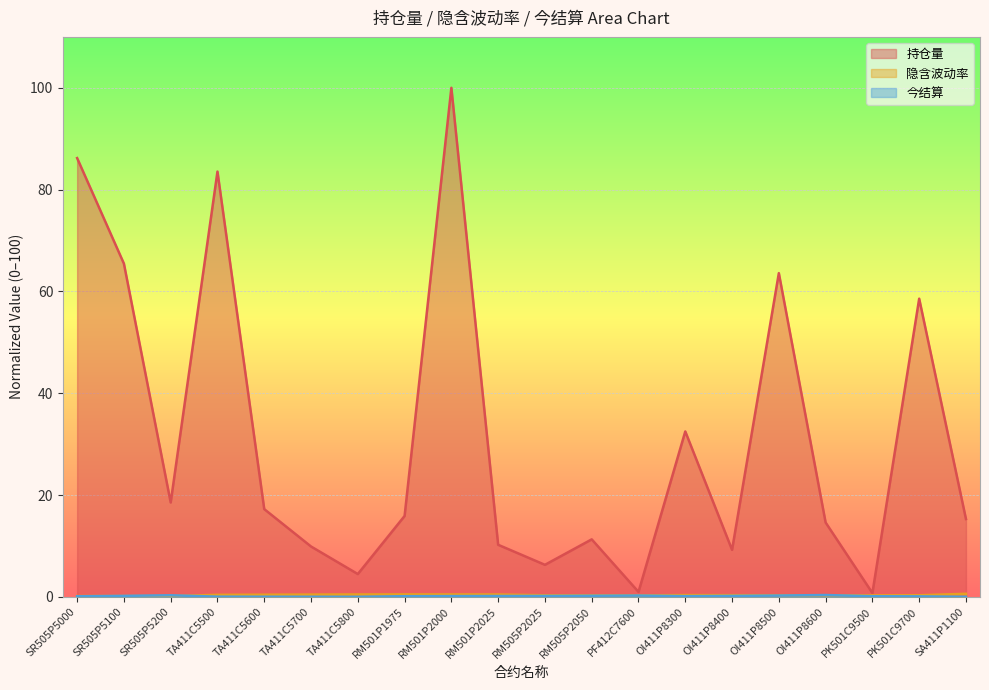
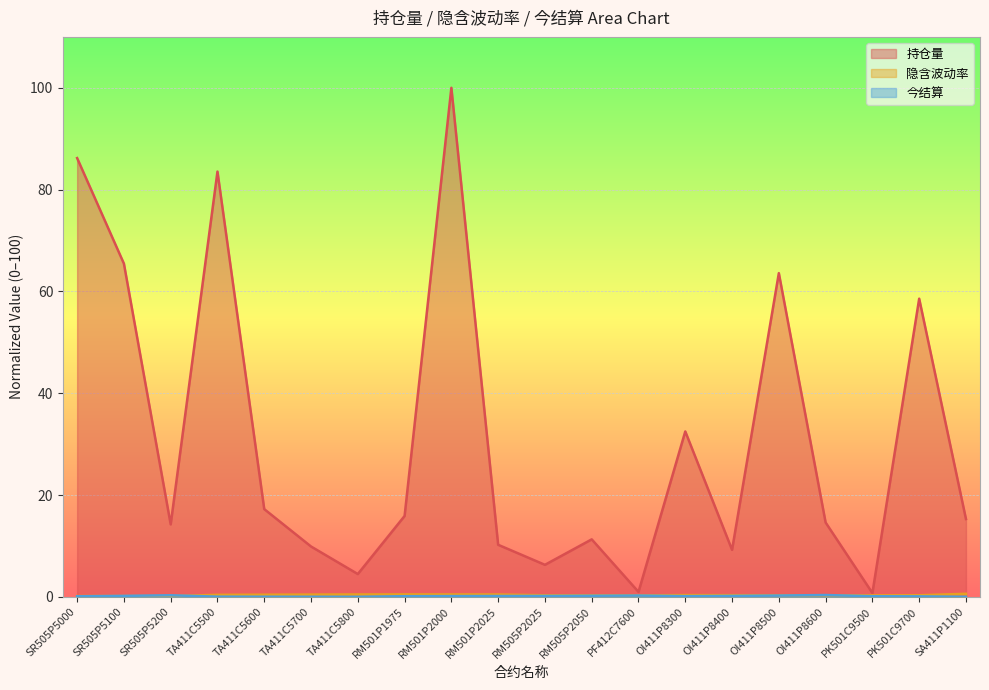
  {
    "持仓量": {
      "SR505P5000": 86,
      "SR505P5100": 65,
-     "SR505P5200": 19,
+     "SR505P5200": 14,
      "TA411C5500": 84,
      "TA411C5600": 17,
      "TA411C5700": 10,
      "TA411C5800": 4,
      "RM501P1975": 16,
      "RM501P2000": 100,
      "RM501P2025": 10,
      "RM505P2025": 6,
      "RM505P2050": 11,
      "PF412C7600": 1,
      "OI411P8300": 32,
      "OI411P8400": 9,
      "OI411P8500": 64,
      "OI411P8600": 15,
      "PK501C9700": 59,
      "SA411P1100": 15
    },
    "隐含波动率": {
      "SA411P1100": 1
    },
    "今结算": {
      "SA411P1100": 0
    }
  }
